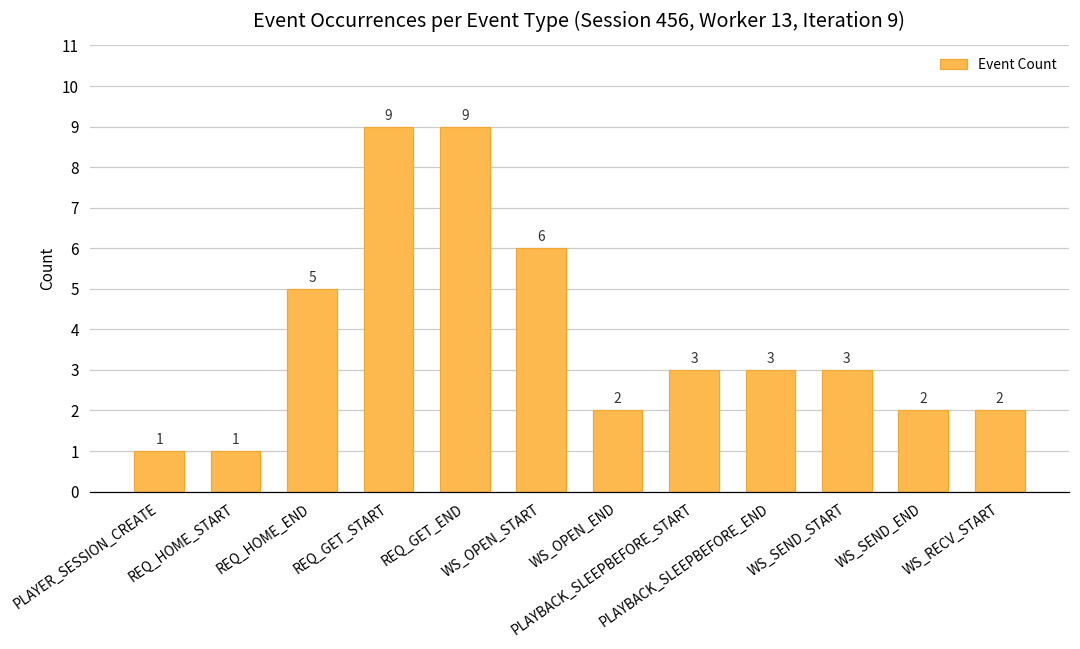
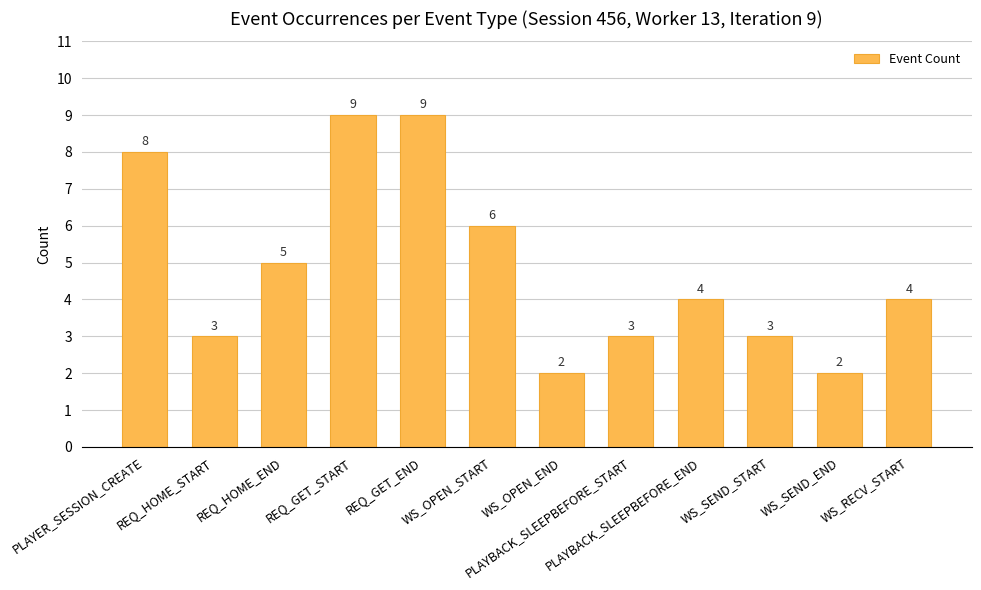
  {
-   "PLAYER_SESSION_CREATE": 1,
-   "REQ_HOME_START": 1,
+   "PLAYER_SESSION_CREATE": 8,
+   "REQ_HOME_START": 3,
    "REQ_HOME_END": 5,
    "REQ_GET_START": 9,
    "REQ_GET_END": 9,
    "WS_OPEN_START": 6,
    "WS_OPEN_END": 2,
    "PLAYBACK_SLEEPBEFORE_START": 3,
-   "PLAYBACK_SLEEPBEFORE_END": 3,
+   "PLAYBACK_SLEEPBEFORE_END": 4,
    "WS_SEND_START": 3,
    "WS_SEND_END": 2,
-   "WS_RECV_START": 2
+   "WS_RECV_START": 4
  }
